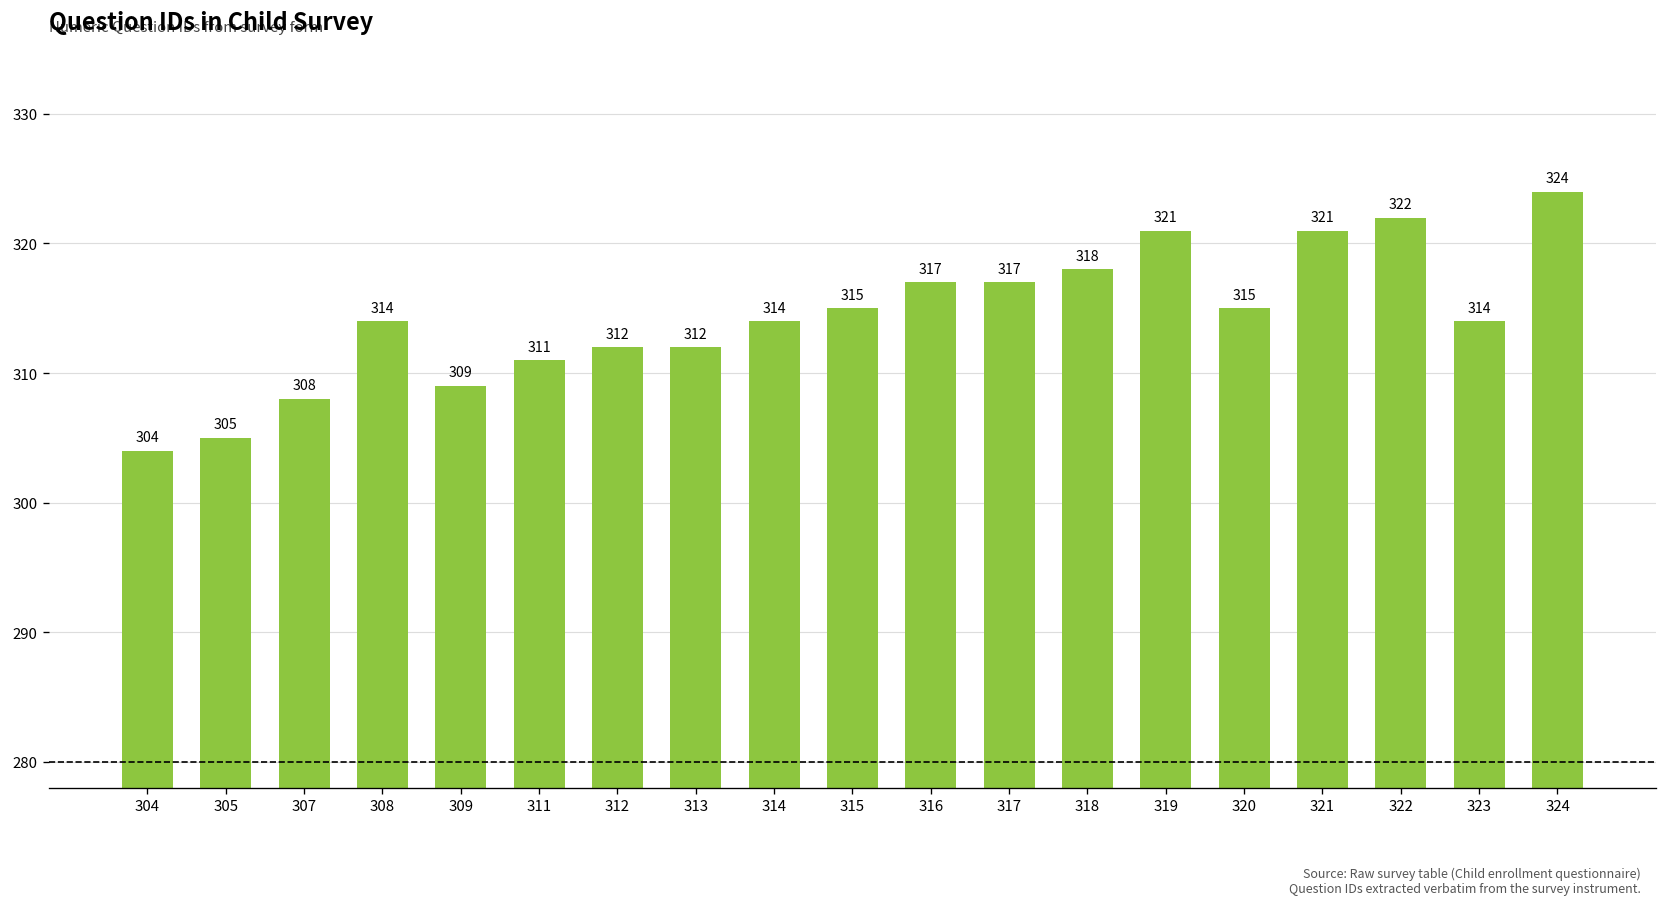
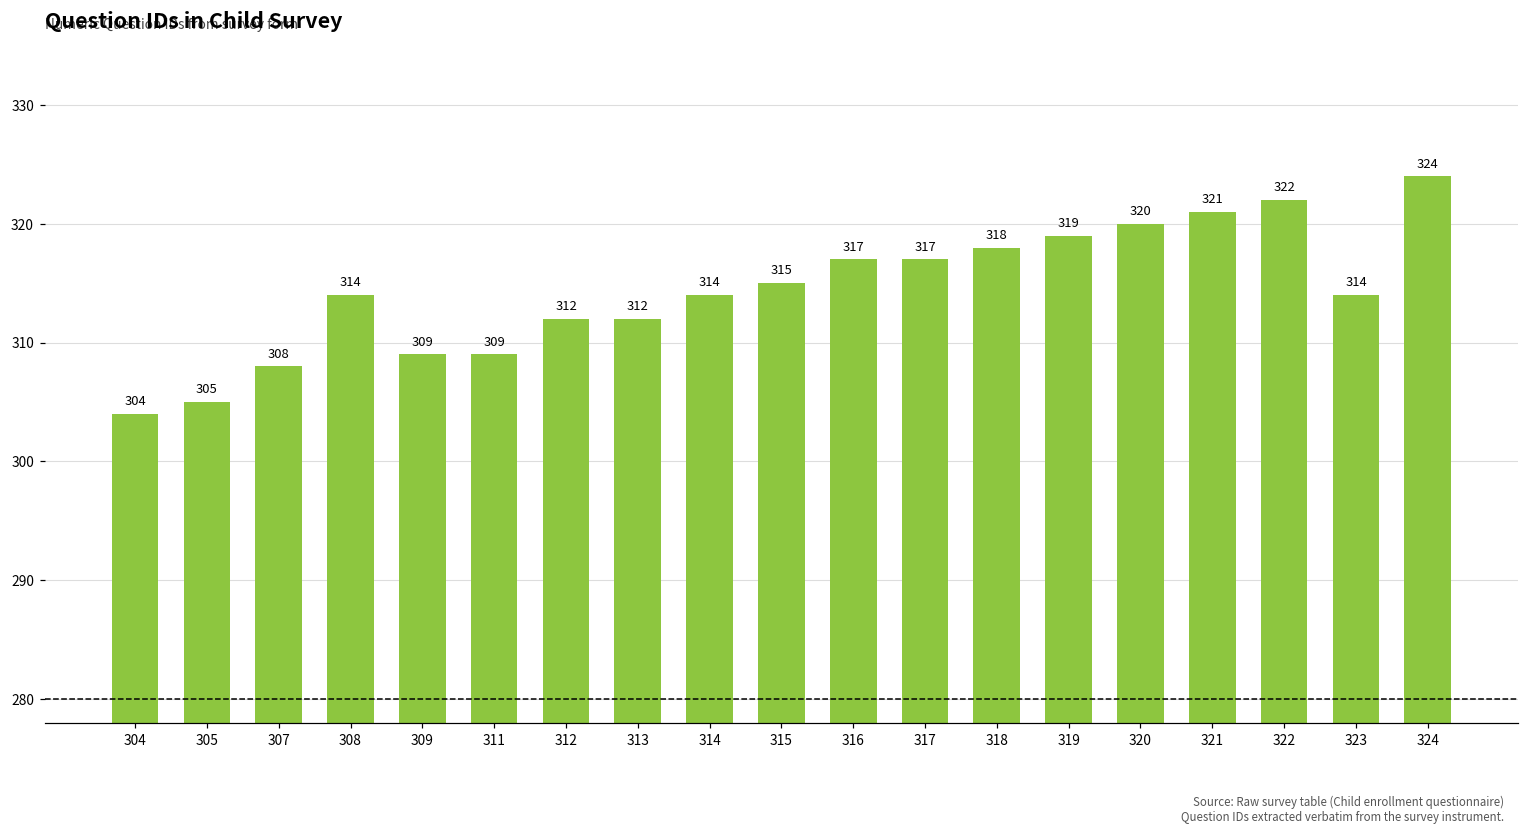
  {
    "304": 304,
    "305": 305,
    "307": 308,
    "308": 314,
    "309": 309,
-   "311": 311,
+   "311": 309,
    "312": 312,
    "313": 312,
    "314": 314,
    "315": 315,
    "316": 317,
    "317": 317,
    "318": 318,
-   "319": 321,
-   "320": 315,
+   "319": 319,
+   "320": 320,
    "321": 321,
    "322": 322,
    "323": 314,
    "324": 324
  }
